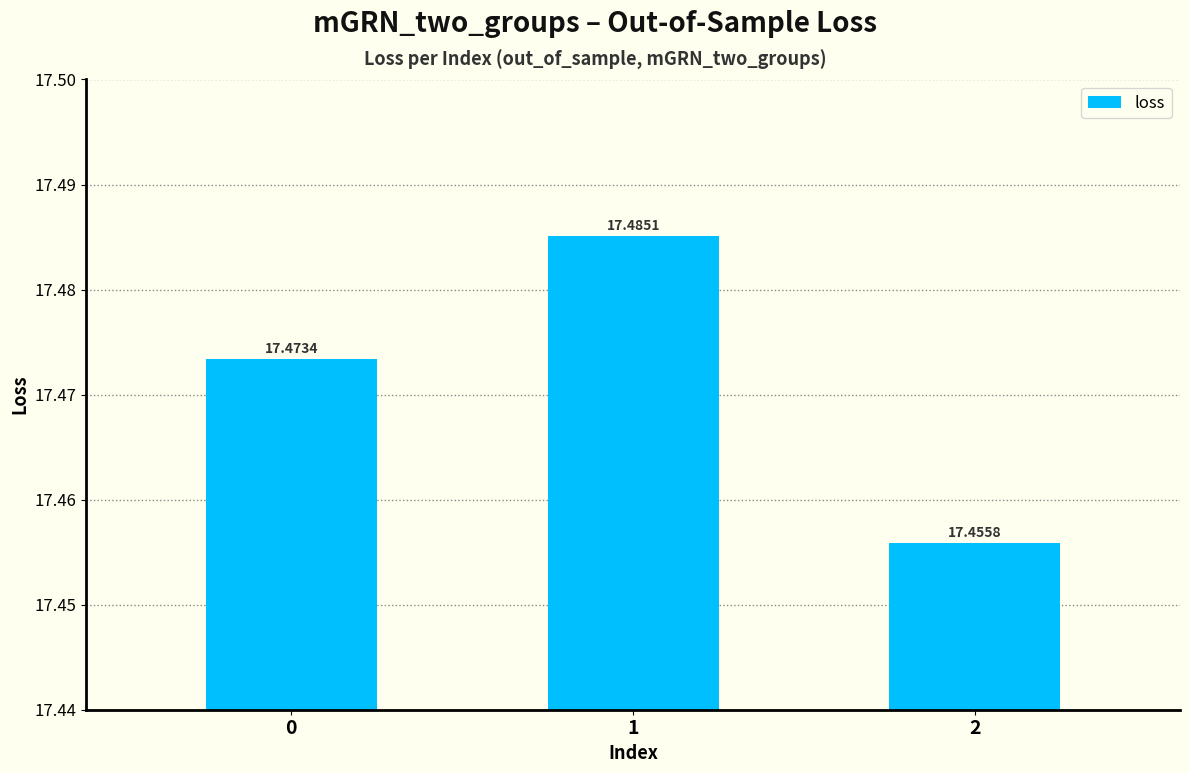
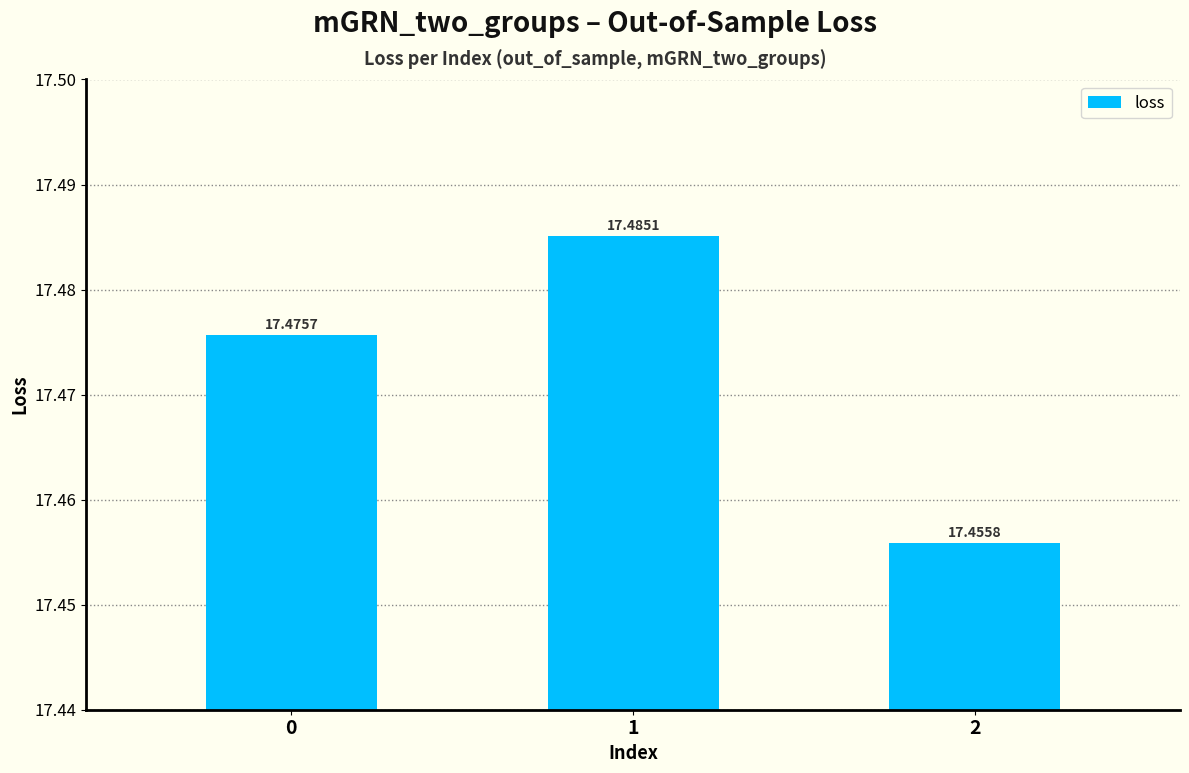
  {
-   "0": 17.4734,
+   "0": 17.4757,
    "1": 17.4851,
    "2": 17.4558
  }
